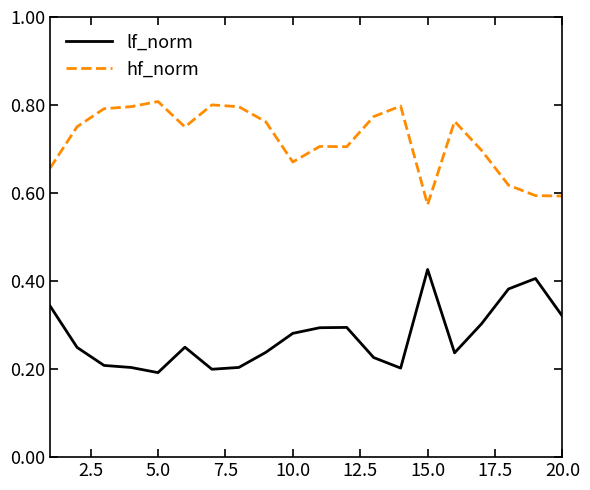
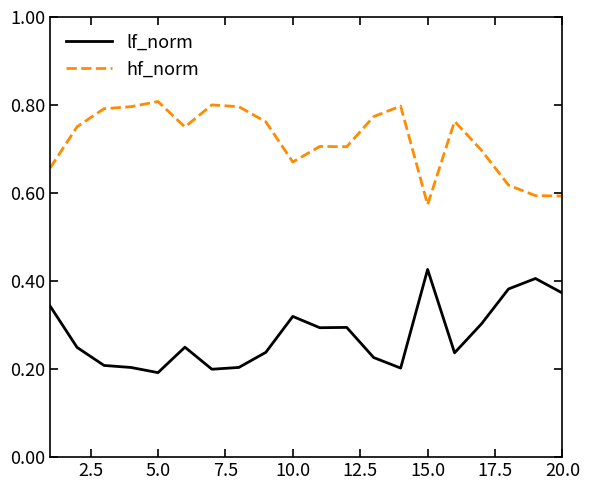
  {
    "lf_norm": {
      "5.0": 0.19,
-     "10.0": 0.28,
+     "10.0": 0.32,
      "15.0": 0.43,
-     "20.0": 0.32
+     "20.0": 0.37
    },
    "hf_norm": {
      "5.0": 0.81,
      "10.0": 0.67,
      "15.0": 0.57,
      "20.0": 0.59
    }
  }
